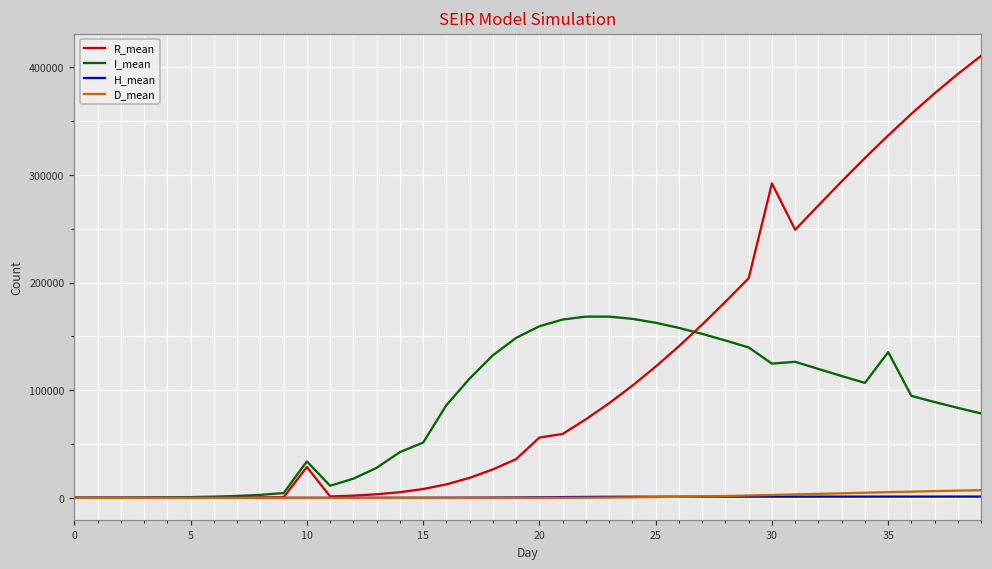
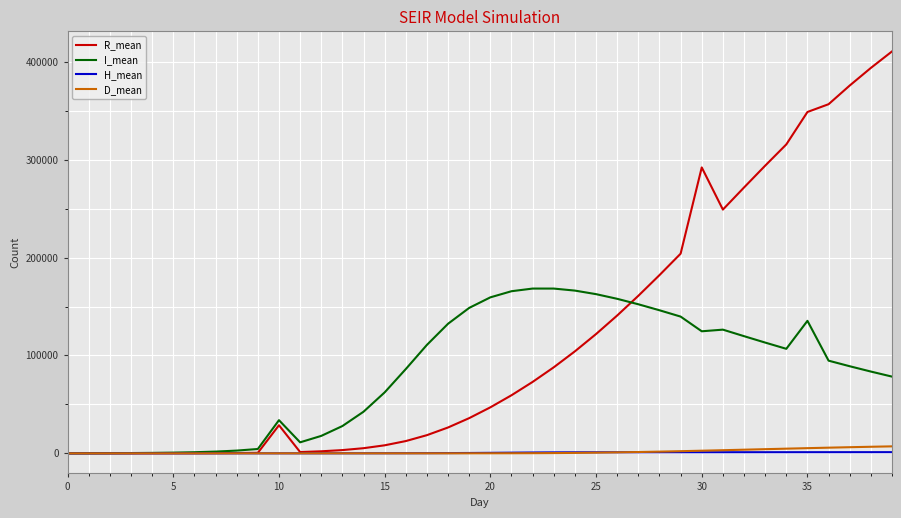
  {
    "R_mean": {
      "10": 30000,
      "15": 10000,
-     "20": 60000,
+     "20": 50000,
      "25": 120000,
      "30": 290000,
-     "35": 340000
+     "35": 350000
    },
    "I_mean": {
      "10": 30000,
-     "15": 50000,
+     "15": 60000,
      "20": 160000,
      "25": 160000,
      "30": 120000,
      "35": 140000
    },
    "H_mean": {
      "35": 0
    },
    "D_mean": {
      "35": 10000
    }
  }
